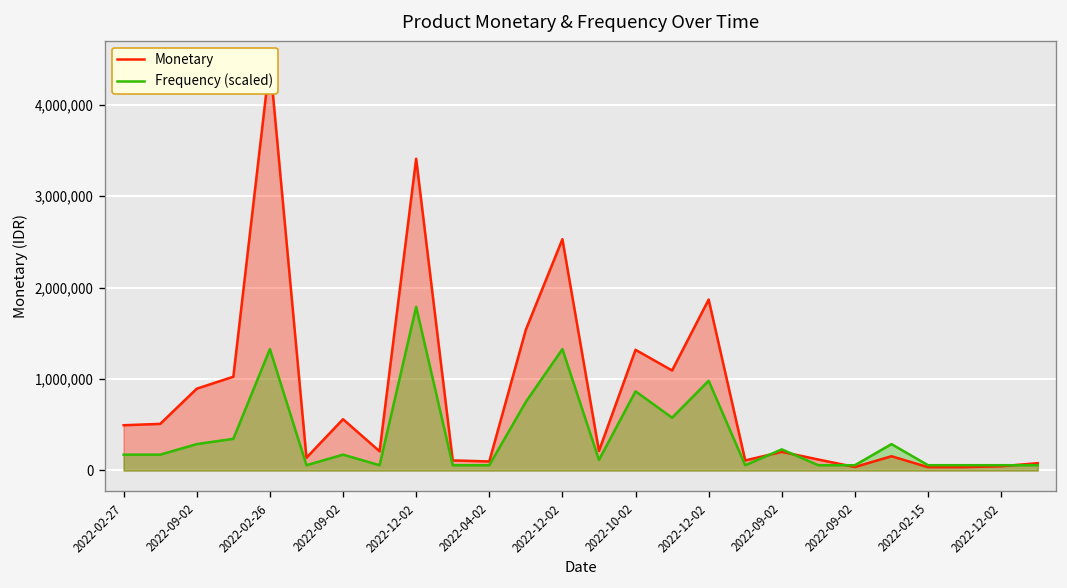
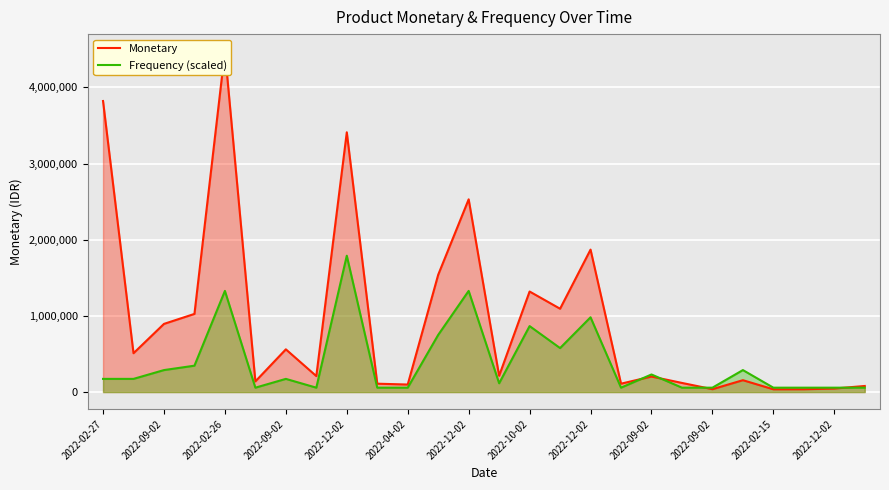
  {
    "Monetary": {
-     "2022-02-27": "500,000",
+     "2022-02-27": "3,800,000",
      "2022-10-02": "1,300,000"
    },
    "Frequency (scaled)": {
      "2022-02-27": "200,000",
      "2022-02-26": "1,300,000",
      "2022-10-02": "900,000"
    }
  }
